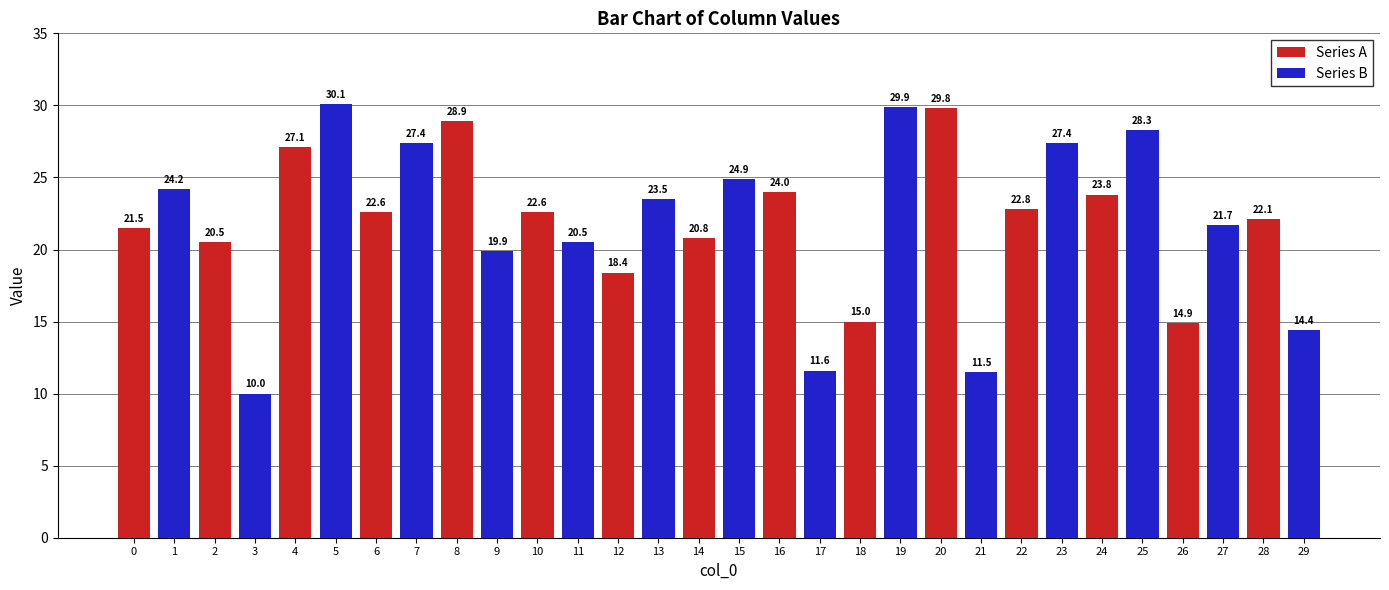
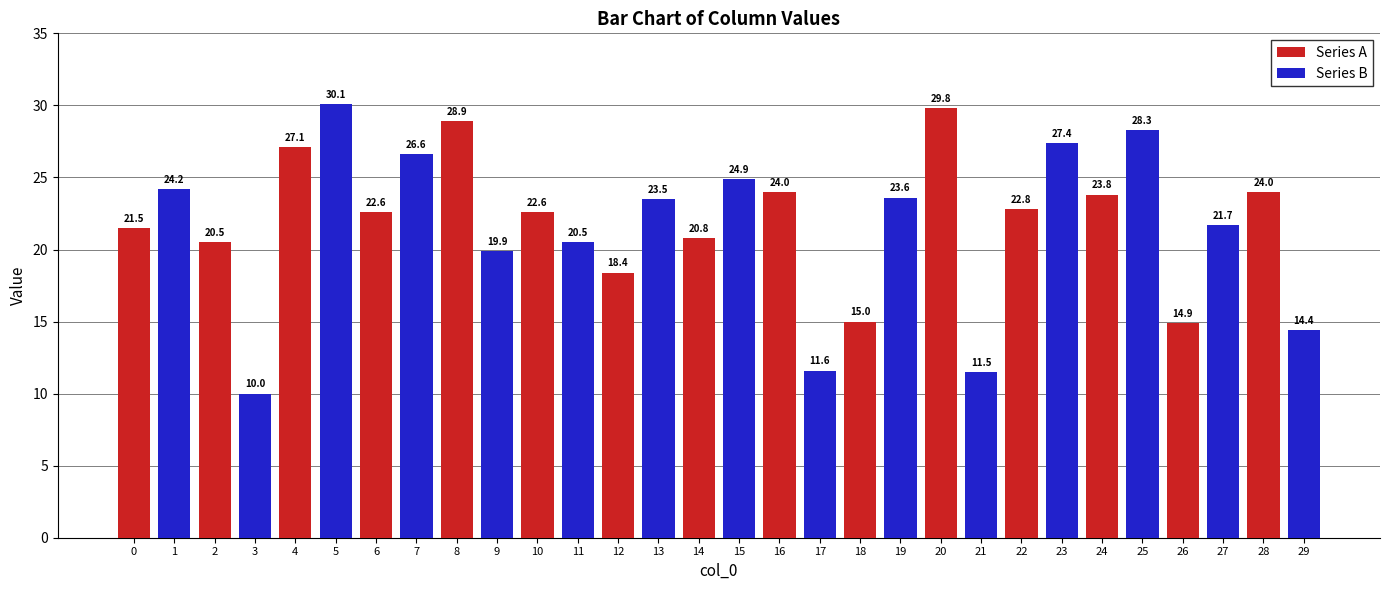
  {
    "Series A": {
      "0": 21.5,
      "2": 20.5,
      "4": 27.1,
      "6": 22.6,
      "8": 28.9,
      "10": 22.6,
      "12": 18.4,
      "14": 20.8,
      "16": 24.0,
      "18": 15.0,
      "20": 29.8,
      "22": 22.8,
      "24": 23.8,
      "26": 14.9,
-     "28": 22.1
+     "28": 24.0
    },
    "Series B": {
      "1": 24.2,
      "3": 10.0,
      "5": 30.1,
-     "7": 27.4,
+     "7": 26.6,
      "9": 19.9,
      "11": 20.5,
      "13": 23.5,
      "15": 24.9,
      "17": 11.6,
-     "19": 29.9,
+     "19": 23.6,
      "21": 11.5,
      "23": 27.4,
      "25": 28.3,
      "27": 21.7,
      "29": 14.4
    }
  }
